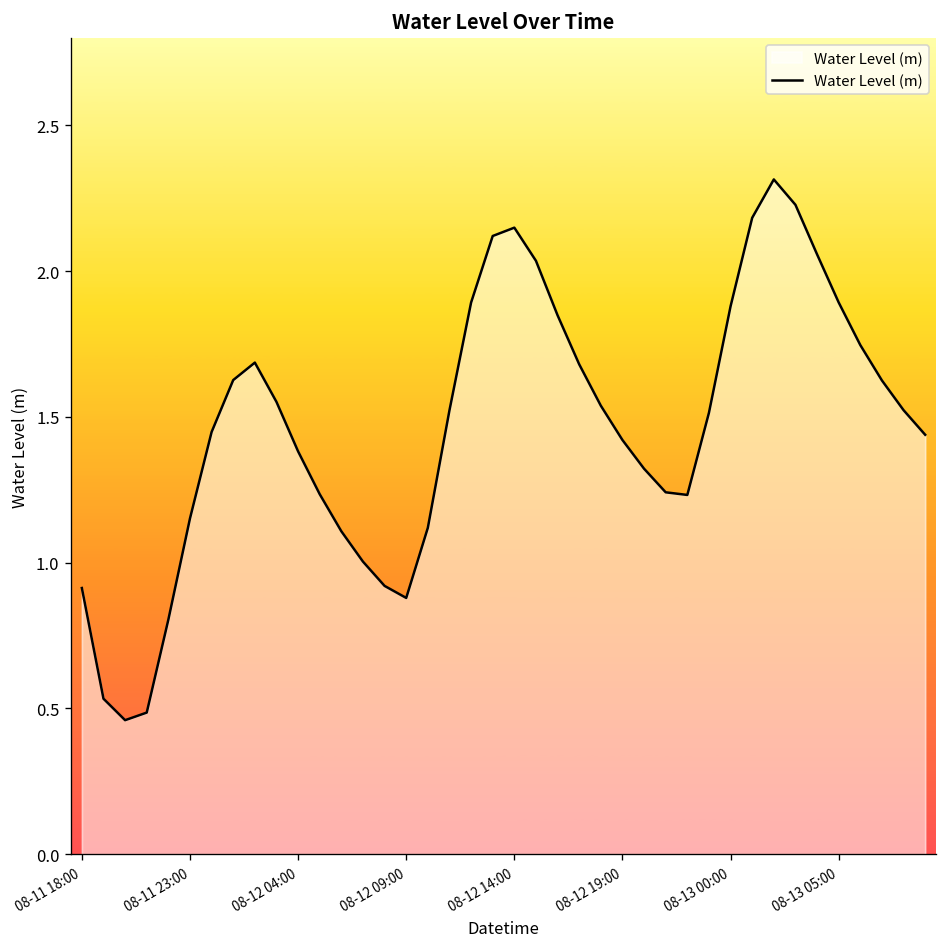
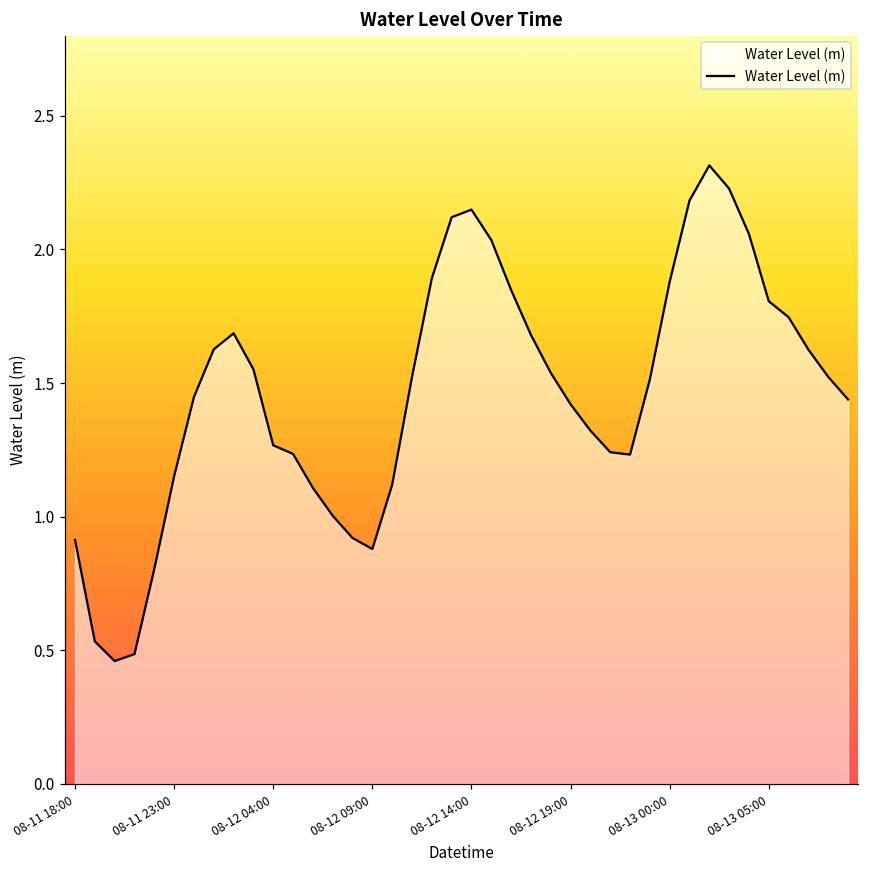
  {
    "08-11 18:00": 0.91,
    "08-11 23:00": 1.15,
-   "08-12 04:00": 1.38,
+   "08-12 04:00": 1.27,
    "08-12 09:00": 0.88,
    "08-12 14:00": 2.15,
    "08-12 19:00": 1.42,
    "08-13 00:00": 1.88,
-   "08-13 05:00": 1.89
+   "08-13 05:00": 1.81
  }
